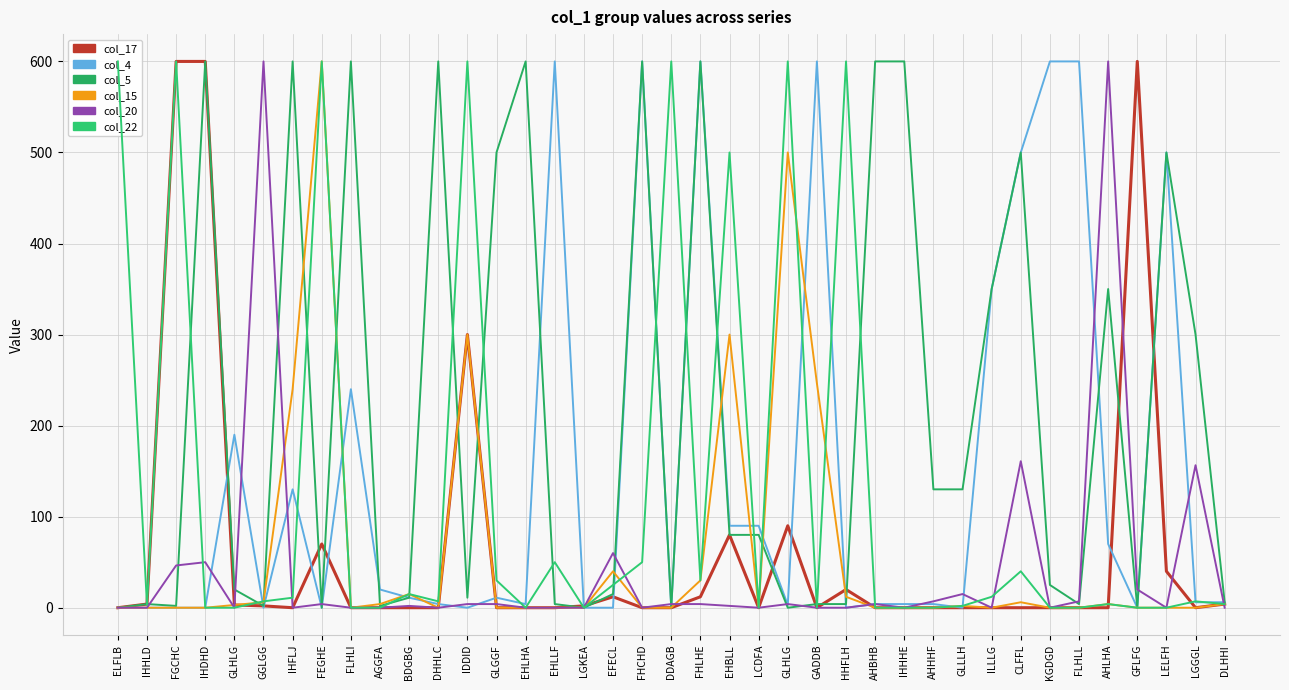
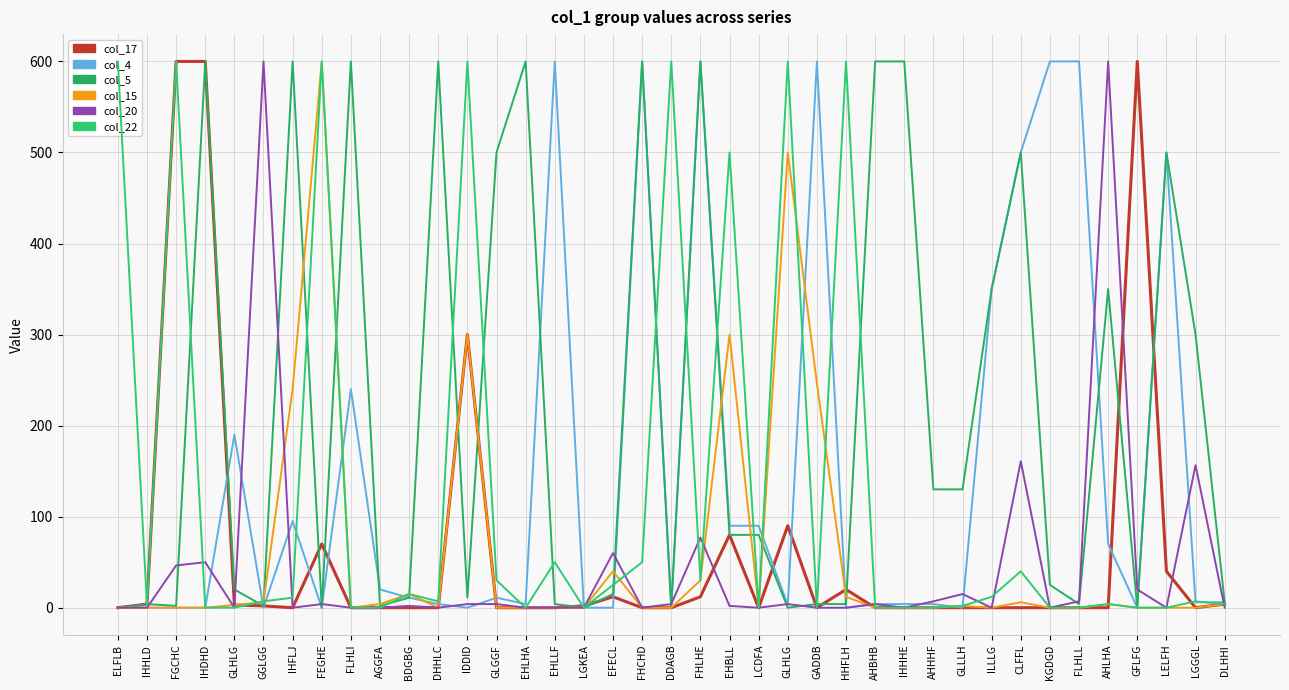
  {
    "col_17": {
      "FEGHE": 70,
      "EFECL": 10,
      "FHLHE": 10,
      "HHFLH": 20,
      "CLFFL": 0,
      "AHLHA": 0,
      "GFLFG": 600,
      "LELFH": 40
    },
    "col_4": {
-     "IHFLJ": 130,
+     "IHFLJ": 100,
      "FLHLI": 240,
      "AGGFA": 20,
      "DHHLC": 0,
      "IDDID": 0,
      "GLGGF": 10,
      "EHLHA": 0,
      "EHLLF": 600,
      "EFECL": 0,
      "EHBLL": 90,
      "LCDFA": 90,
      "GADDB": 600,
      "IHHHE": 0,
      "AHHHF": 0,
      "KGDGD": 600,
      "FLHLL": 600,
      "AHLHA": 70
    },
    "col_15": {
      "IHFLJ": 240,
      "EFECL": 40,
      "EHBLL": 300,
      "GADDB": 250,
      "HHFLH": 10,
      "CLFFL": 10
    },
    "col_20": {
      "FGCHC": 50,
      "IHDHD": 50,
      "GGLGG": 600,
      "FEGHE": 0,
      "IDDID": 0,
      "GLGGF": 0,
      "EFECL": 60,
      "DDAGB": 0,
-     "FHLHE": 0,
+     "FHLHE": 80,
      "EHBLL": 0,
      "AHHHF": 10,
      "GLLLH": 20,
      "CLFFL": 160,
      "FLHLL": 10,
      "AHLHA": 600,
      "GFLFG": 20,
      "LGGGL": 160,
      "DLHHI": 0
    }
  }
